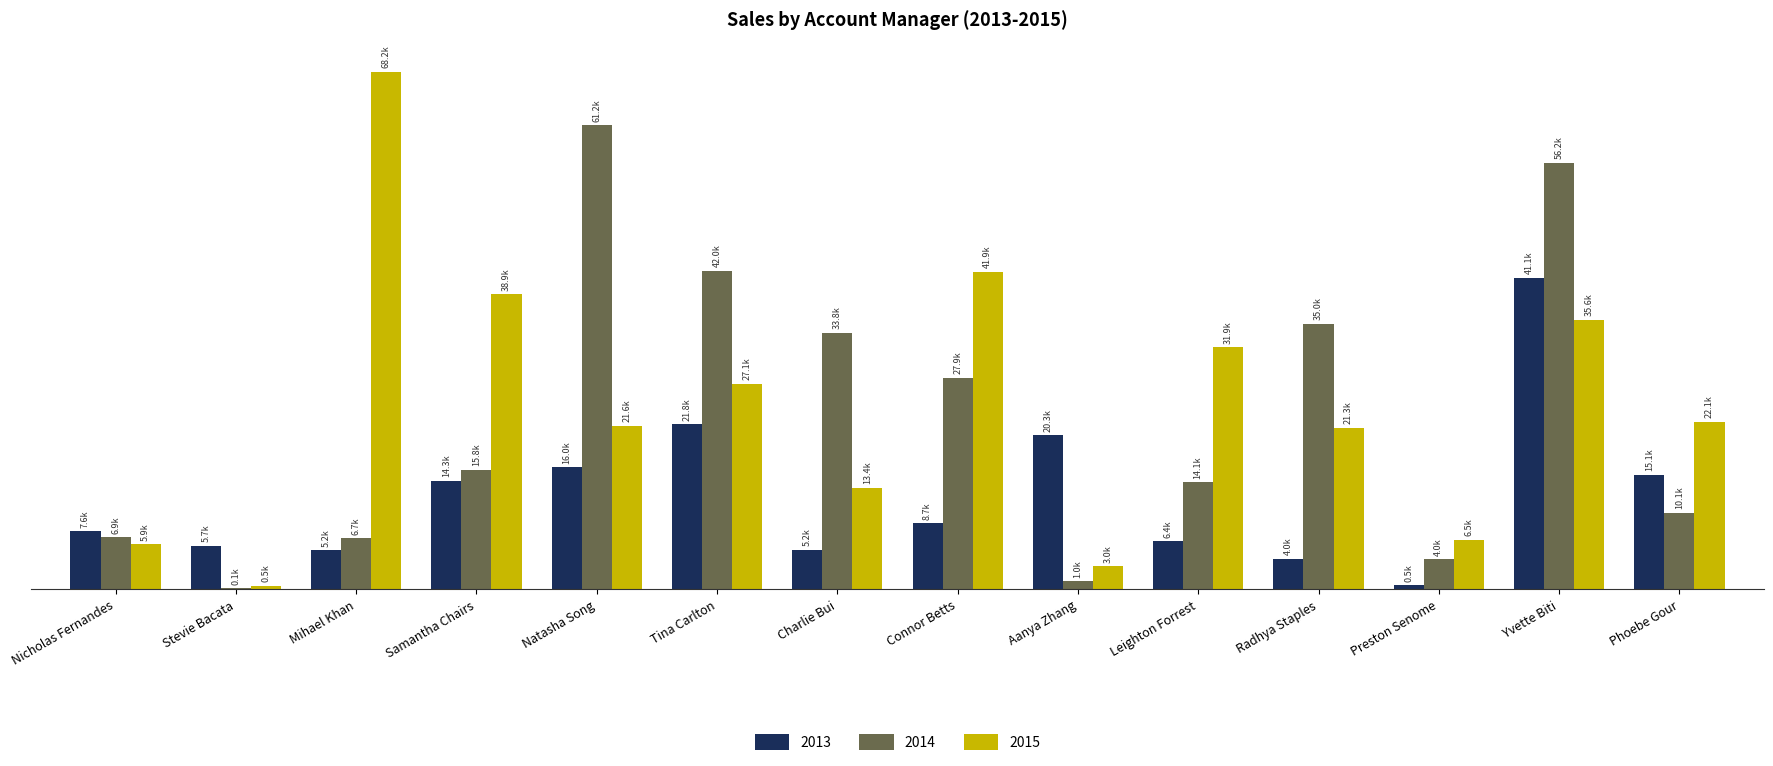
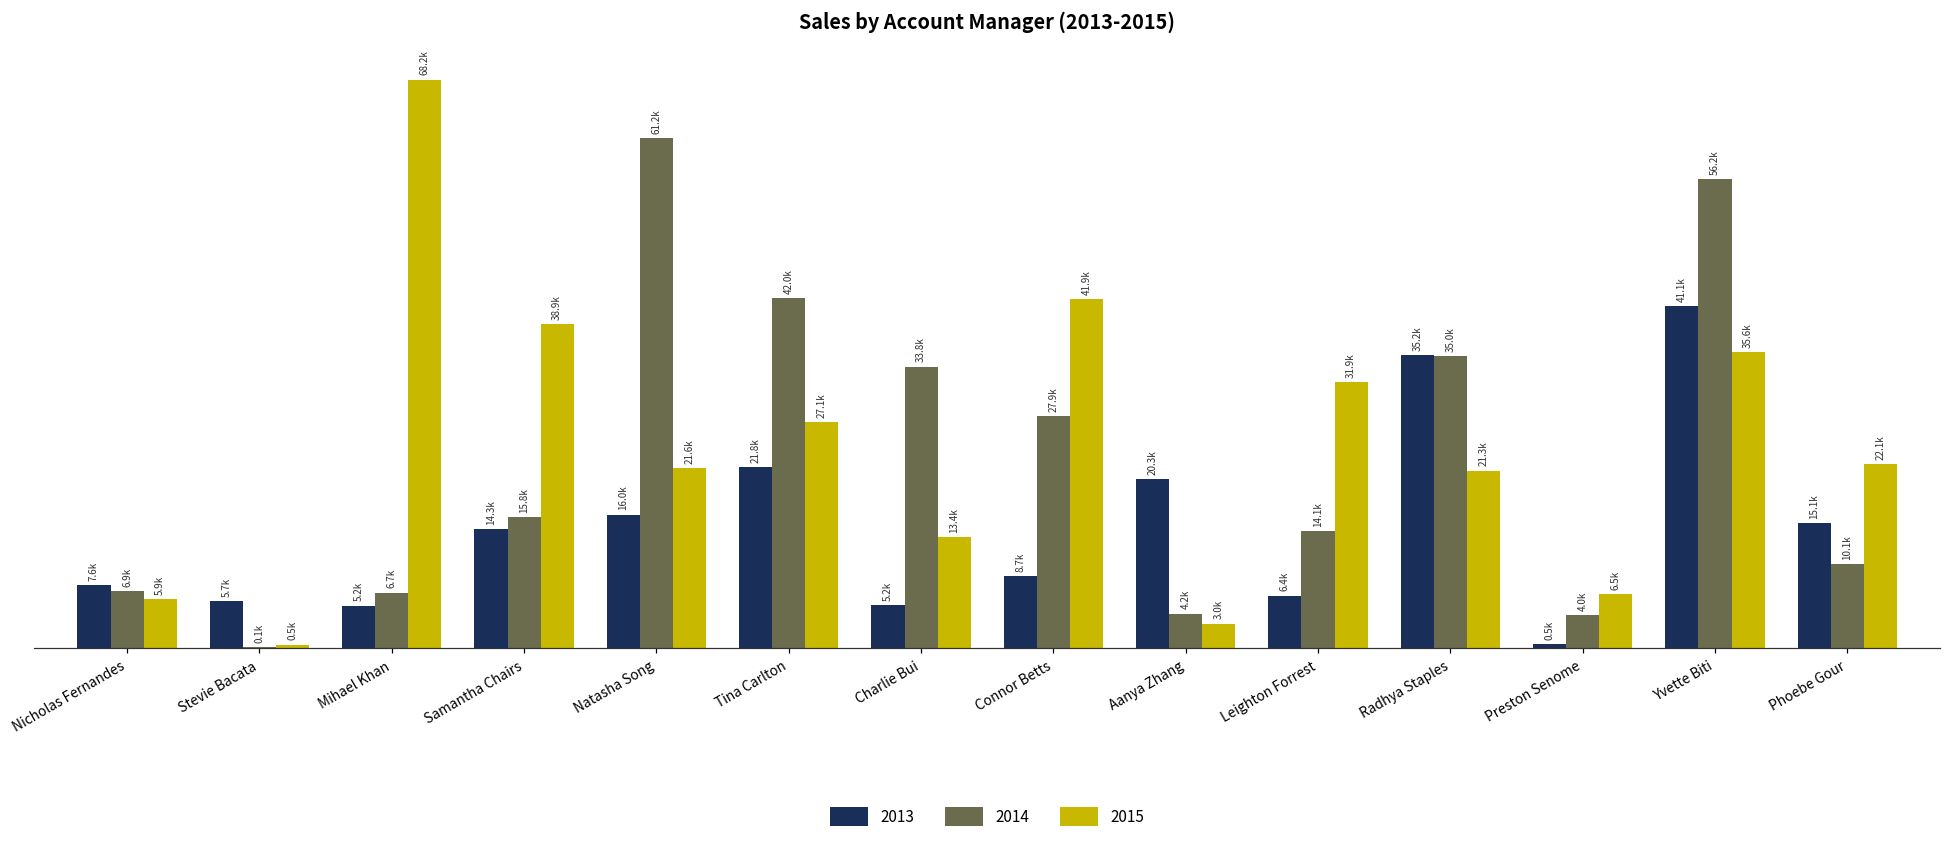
  {
    "2013": {
      "Nicholas Fernandes": "7.6k",
      "Stevie Bacata": "5.7k",
      "Mihael Khan": "5.2k",
      "Samantha Chairs": "14.3k",
      "Natasha Song": "16.0k",
      "Tina Carlton": "21.8k",
      "Charlie Bui": "5.2k",
      "Connor Betts": "8.7k",
      "Aanya Zhang": "20.3k",
      "Leighton Forrest": "6.4k",
-     "Radhya Staples": "4.0k",
+     "Radhya Staples": "35.2k",
      "Preston Senome": "0.5k",
      "Yvette Biti": "41.1k",
      "Phoebe Gour": "15.1k"
    },
    "2014": {
      "Nicholas Fernandes": "6.9k",
      "Stevie Bacata": "0.1k",
      "Mihael Khan": "6.7k",
      "Samantha Chairs": "15.8k",
      "Natasha Song": "61.2k",
      "Tina Carlton": "42.0k",
      "Charlie Bui": "33.8k",
      "Connor Betts": "27.9k",
-     "Aanya Zhang": "1.0k",
+     "Aanya Zhang": "4.2k",
      "Leighton Forrest": "14.1k",
      "Radhya Staples": "35.0k",
      "Preston Senome": "4.0k",
      "Yvette Biti": "56.2k",
      "Phoebe Gour": "10.1k"
    },
    "2015": {
      "Nicholas Fernandes": "5.9k",
      "Stevie Bacata": "0.5k",
      "Mihael Khan": "68.2k",
      "Samantha Chairs": "38.9k",
      "Natasha Song": "21.6k",
      "Tina Carlton": "27.1k",
      "Charlie Bui": "13.4k",
      "Connor Betts": "41.9k",
      "Aanya Zhang": "3.0k",
      "Leighton Forrest": "31.9k",
      "Radhya Staples": "21.3k",
      "Preston Senome": "6.5k",
      "Yvette Biti": "35.6k",
      "Phoebe Gour": "22.1k"
    }
  }
